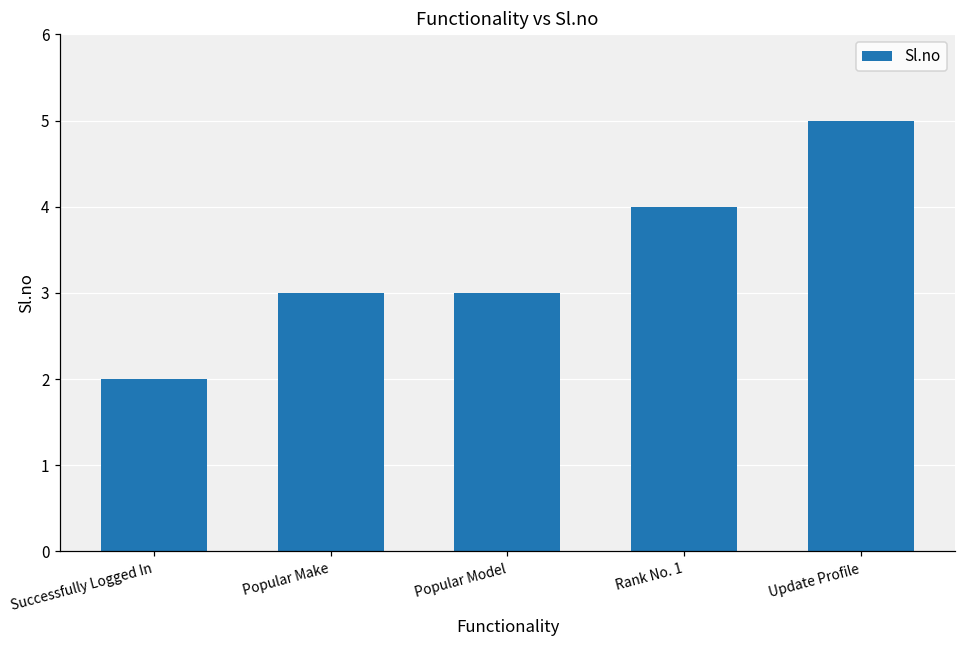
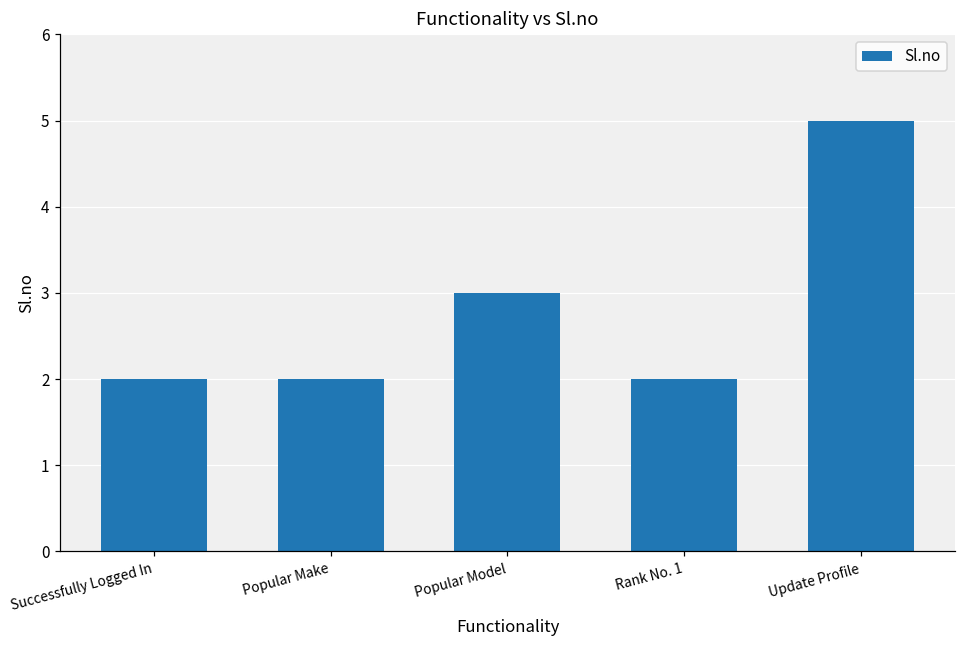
  {
    "Successfully Logged In": 2,
-   "Popular Make": 3,
+   "Popular Make": 2,
    "Popular Model": 3,
-   "Rank No. 1": 4,
+   "Rank No. 1": 2,
    "Update Profile": 5
  }
